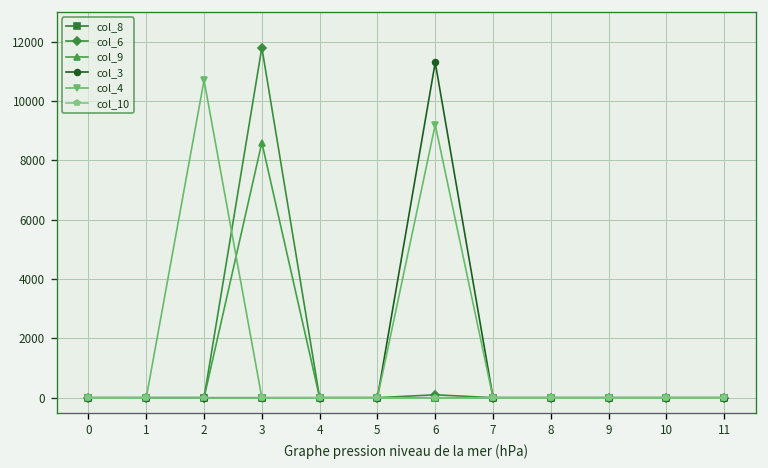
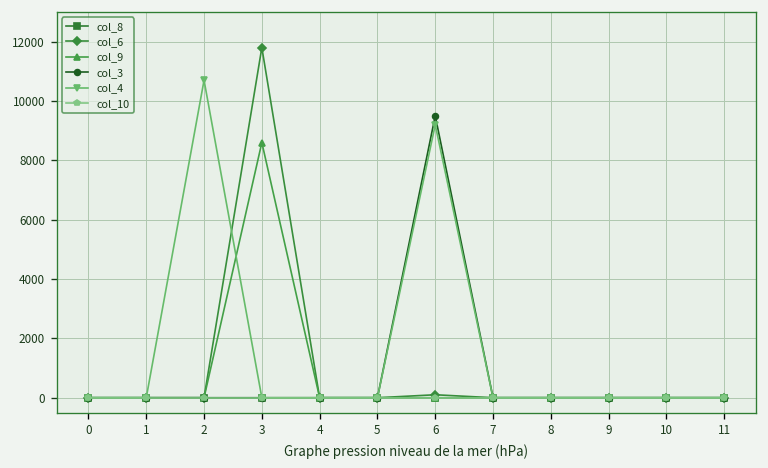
  {
    "col_3": {
-     "6": 11300
+     "6": 9500
    }
  }
